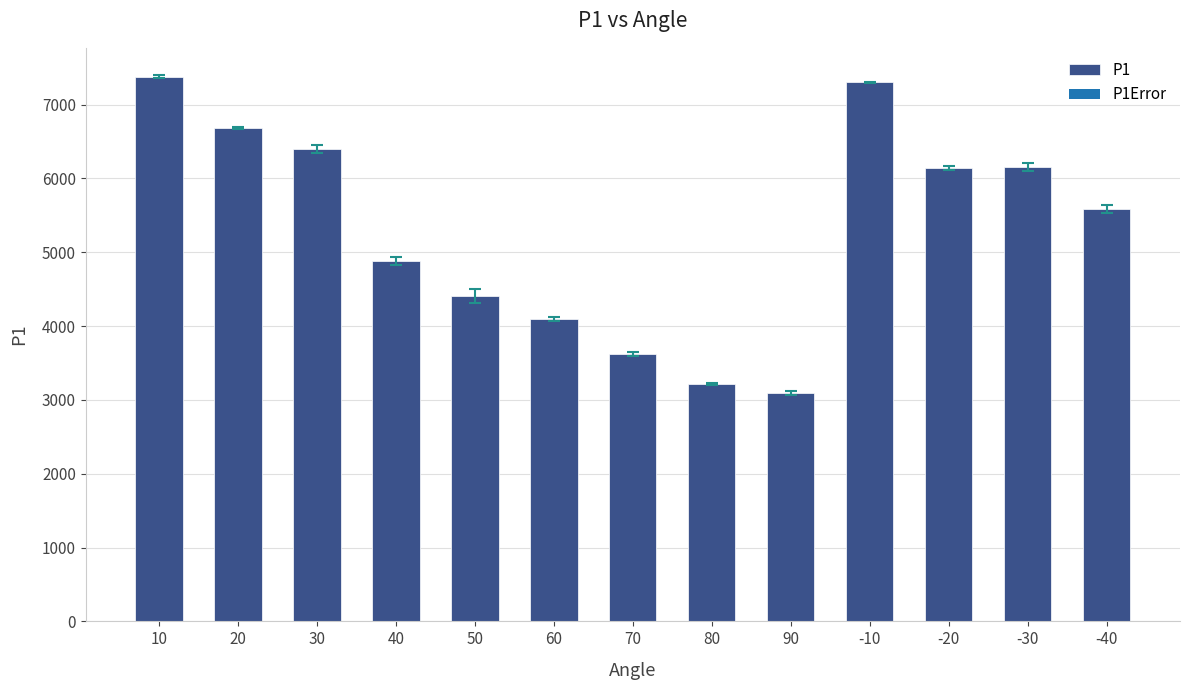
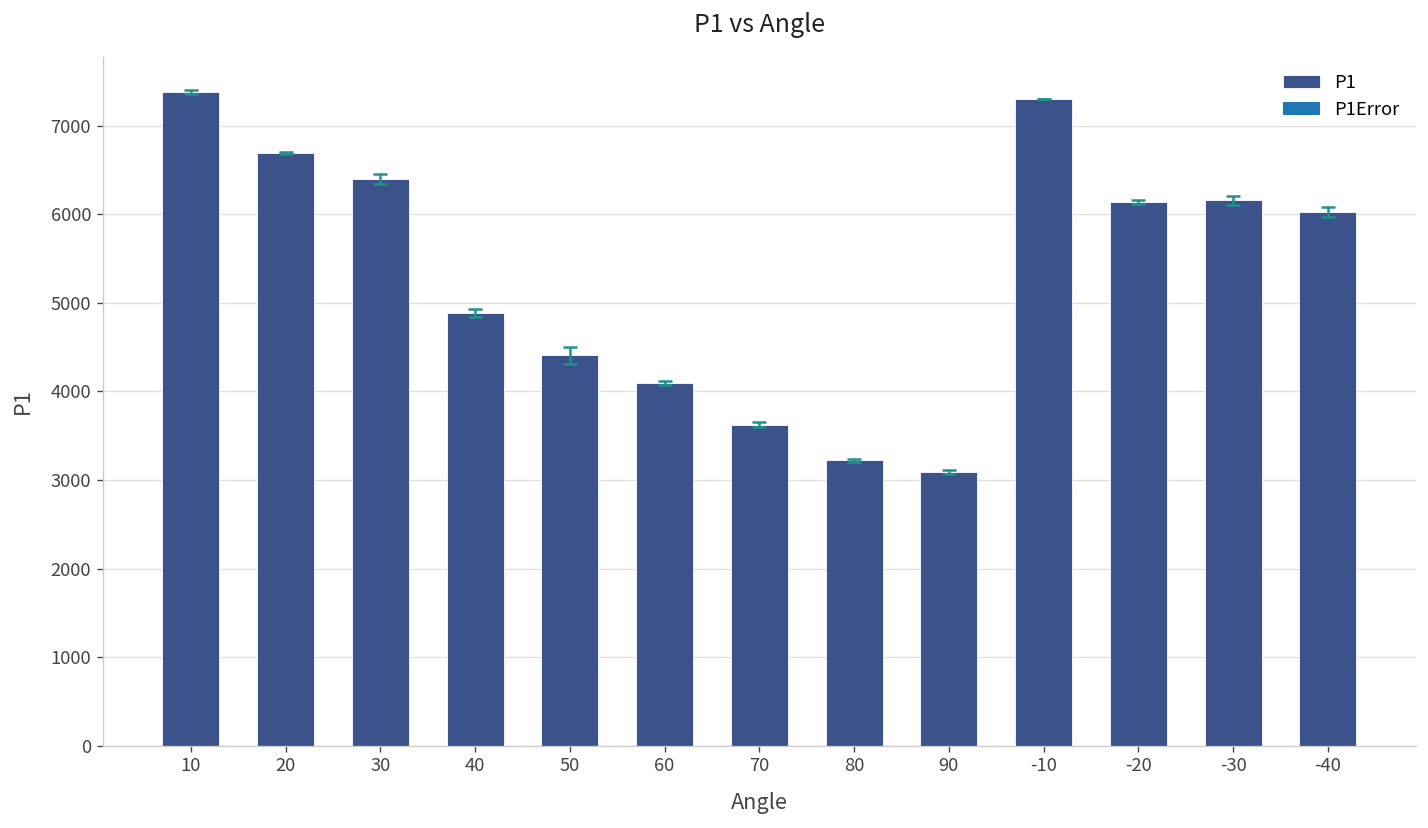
  {
    "P1": {
      "10": 7400,
      "20": 6700,
      "30": 6400,
      "40": 4900,
      "50": 4400,
      "60": 4100,
      "70": 3600,
      "80": 3200,
      "90": 3100,
      "-10": 7300,
      "-20": 6100,
      "-30": 6200,
-     "-40": 5600
+     "-40": 6000
    }
  }
